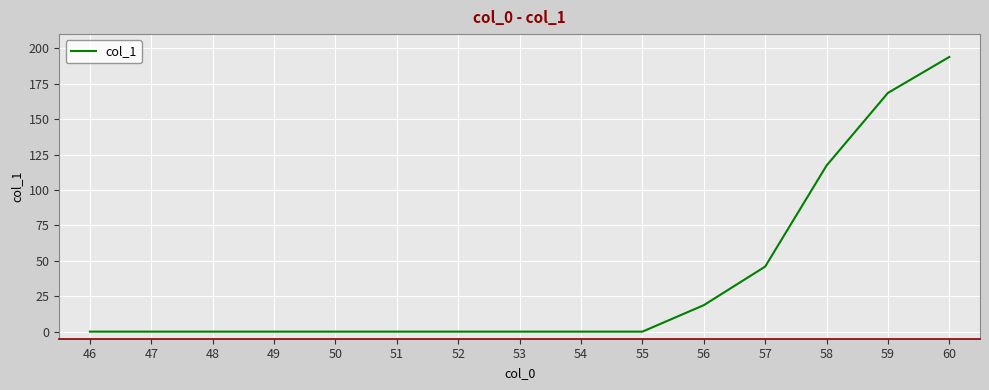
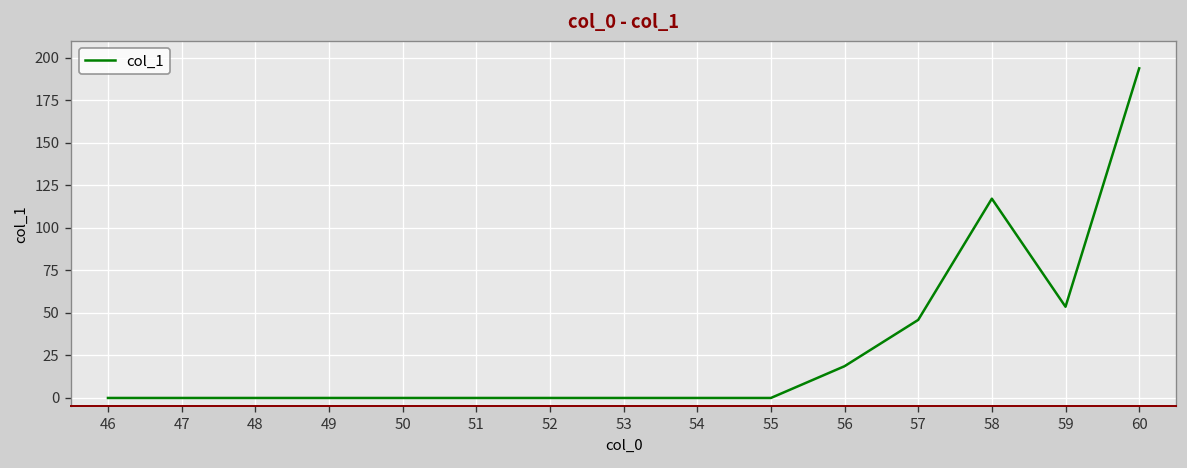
  {
    "46": 0,
    "47": 0,
    "48": 0,
    "49": 0,
    "50": 0,
    "51": 0,
    "52": 0,
    "53": 0,
    "54": 0,
    "55": 0,
    "56": 19,
    "57": 46,
    "58": 117,
-   "59": 168,
+   "59": 54,
    "60": 194
  }
